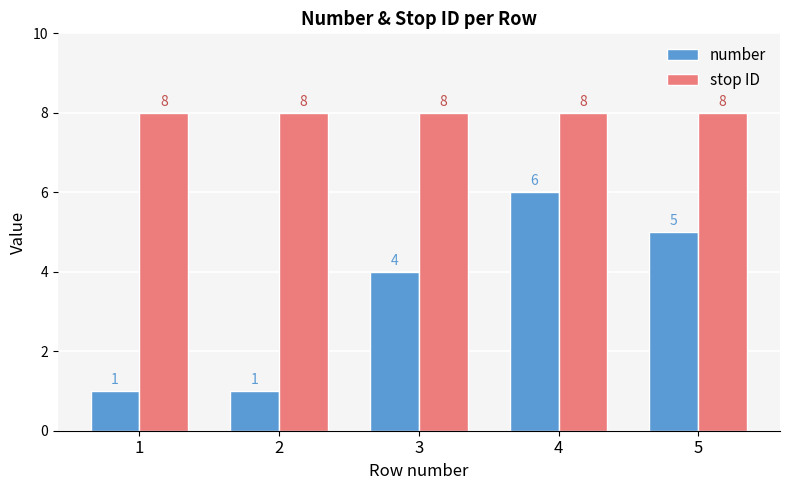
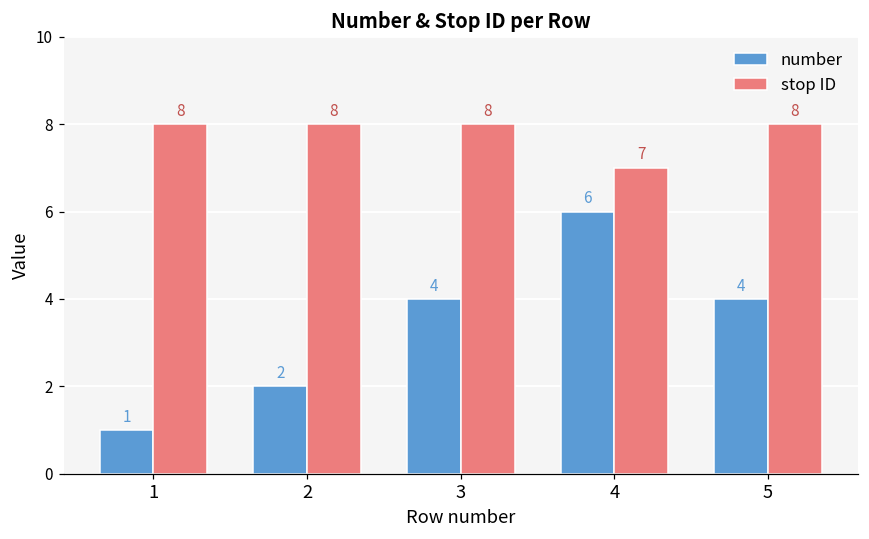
  {
    "number": {
      "1": 1,
-     "2": 1,
+     "2": 2,
      "3": 4,
      "4": 6,
-     "5": 5
+     "5": 4
    },
    "stop ID": {
      "1": 8,
      "2": 8,
      "3": 8,
-     "4": 8,
+     "4": 7,
      "5": 8
    }
  }
